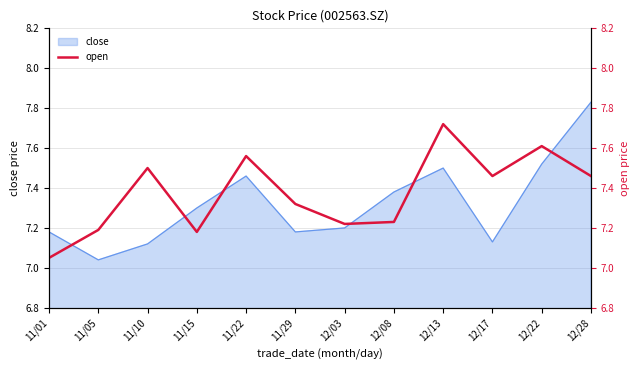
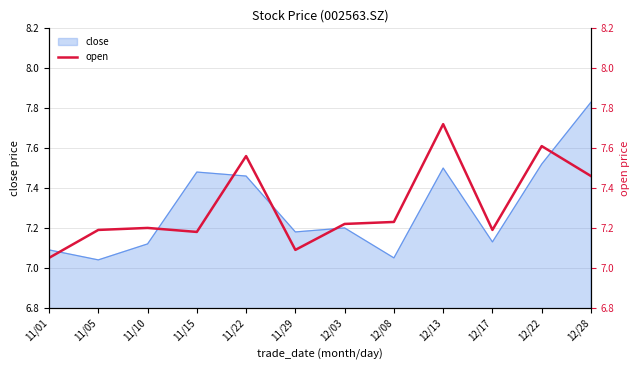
  {
    "close": {
-     "11/01": 7.18,
+     "11/01": 7.09,
      "11/05": 7.04,
      "11/10": 7.12,
-     "11/15": 7.30,
+     "11/15": 7.48,
      "11/22": 7.46,
      "11/29": 7.18,
      "12/03": 7.20,
-     "12/08": 7.38,
+     "12/08": 7.05,
      "12/13": 7.50,
      "12/17": 7.13,
      "12/22": 7.52,
      "12/28": 7.83
    },
    "open": {
      "11/01": 7.05,
      "11/05": 7.19,
-     "11/10": 7.5,
+     "11/10": 7.2,
      "11/15": 7.18,
      "11/22": 7.56,
-     "11/29": 7.32,
+     "11/29": 7.09,
      "12/03": 7.22,
      "12/08": 7.23,
      "12/13": 7.72,
-     "12/17": 7.46,
+     "12/17": 7.19,
      "12/22": 7.61,
      "12/28": 7.46
    }
  }
